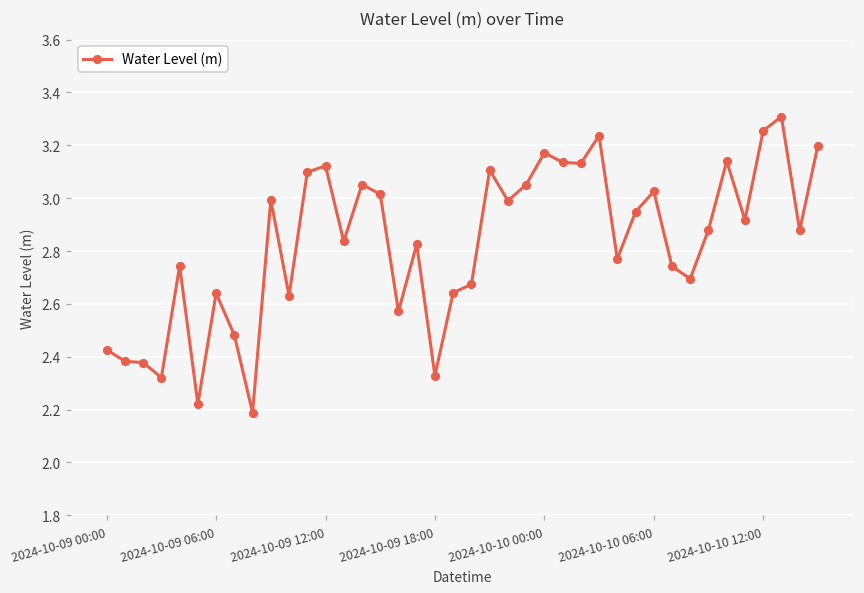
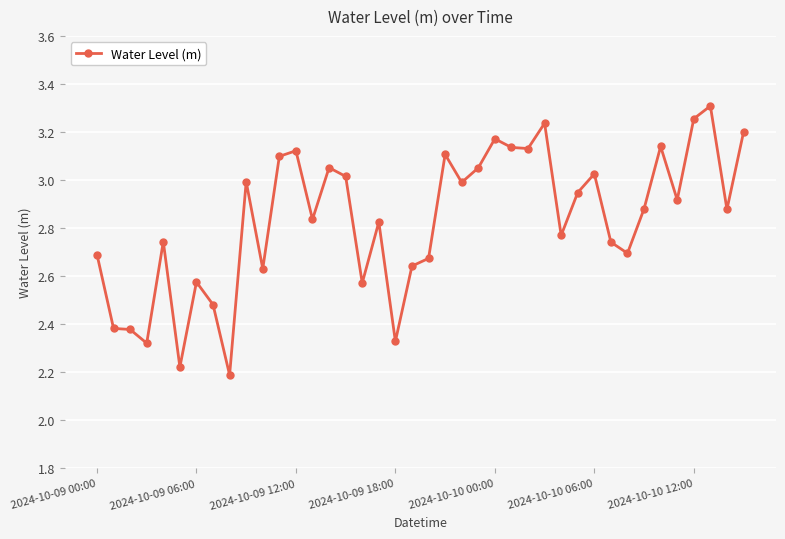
  {
-   "2024-10-09 00:00": 2.43,
-   "2024-10-09 06:00": 2.64,
+   "2024-10-09 00:00": 2.69,
+   "2024-10-09 06:00": 2.58,
    "2024-10-09 12:00": 3.12,
    "2024-10-09 18:00": 2.33,
    "2024-10-10 00:00": 3.17,
    "2024-10-10 06:00": 3.03,
    "2024-10-10 12:00": 3.26
  }
